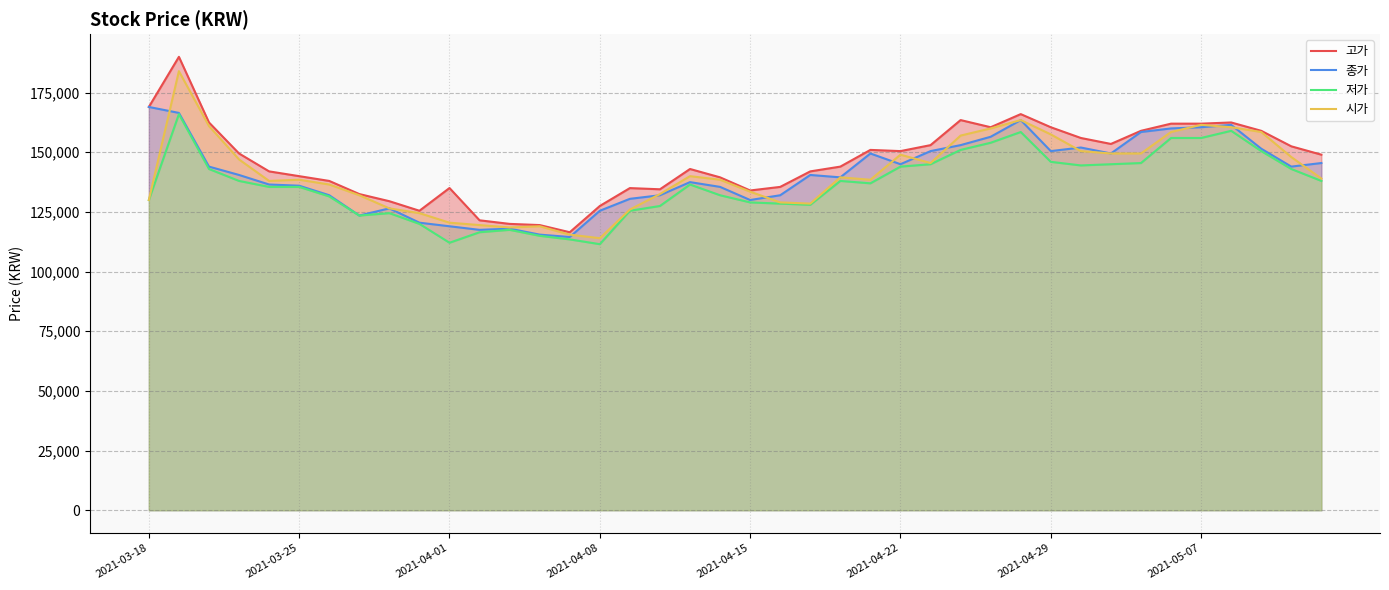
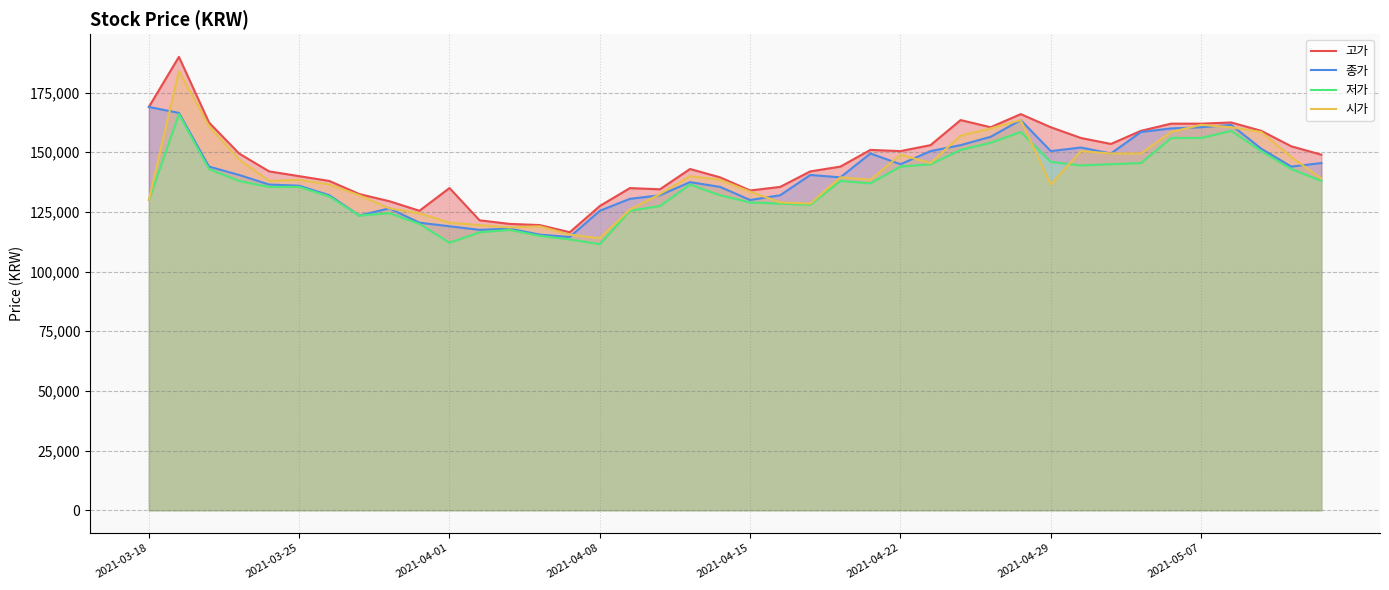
  {
    "고가": {
      "2021-03-25": "140,000",
      "2021-04-01": "135,000",
      "2021-04-08": "128,000",
      "2021-04-22": "151,000",
      "2021-04-29": "161,000"
    },
    "종가": {
      "2021-04-01": "119,000",
      "2021-04-08": "126,000",
      "2021-04-29": "151,000"
    },
    "저가": {
      "2021-04-01": "112,000",
      "2021-04-08": "112,000",
      "2021-04-29": "146,000",
      "2021-05-07": "156,000"
    },
    "시가": {
      "2021-03-25": "139,000",
      "2021-04-01": "121,000",
      "2021-04-08": "114,000",
      "2021-04-22": "149,000",
-     "2021-04-29": "158,000"
+     "2021-04-29": "137,000"
    }
  }
